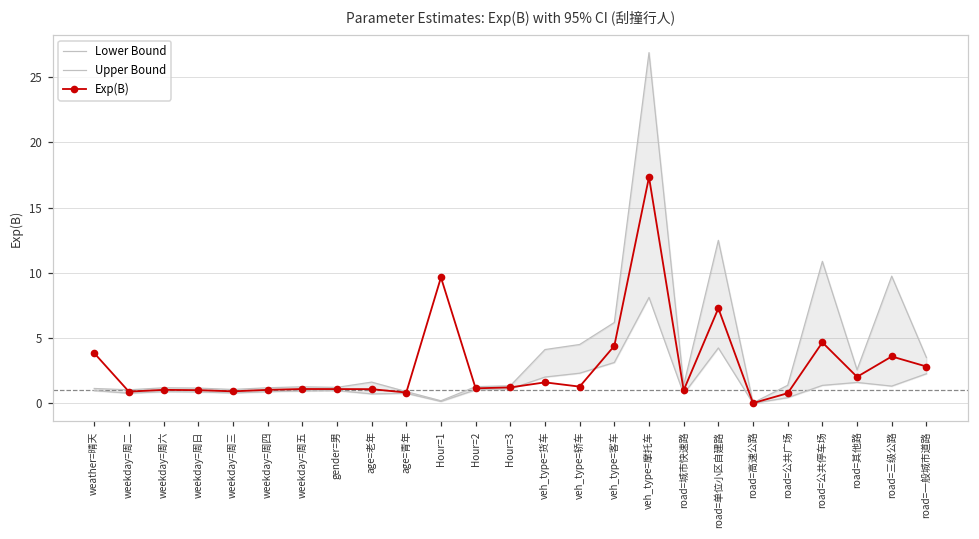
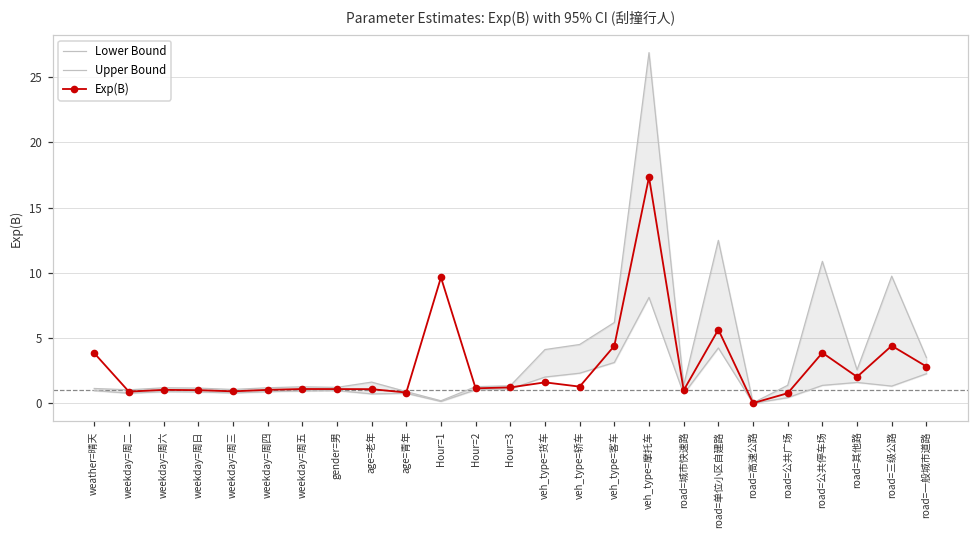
  {
    "Exp(B)": {
      "weather=晴天": 3.9,
      "age=老年": 1.1,
      "Hour=1": 9.7,
      "veh_type=货车": 1.6,
      "veh_type=轿车": 1.3,
      "veh_type=客车": 4.4,
      "veh_type=摩托车": 17.3,
      "road=城市快速路": 1.0,
-     "road=单位小区自建路": 7.3,
+     "road=单位小区自建路": 5.7,
      "road=公共广场": 0.8,
-     "road=公共停车场": 4.7,
+     "road=公共停车场": 3.9,
      "road=其他路": 2.0,
-     "road=三级公路": 3.6,
+     "road=三级公路": 4.4,
      "road=一般城市道路": 2.8
    }
  }
